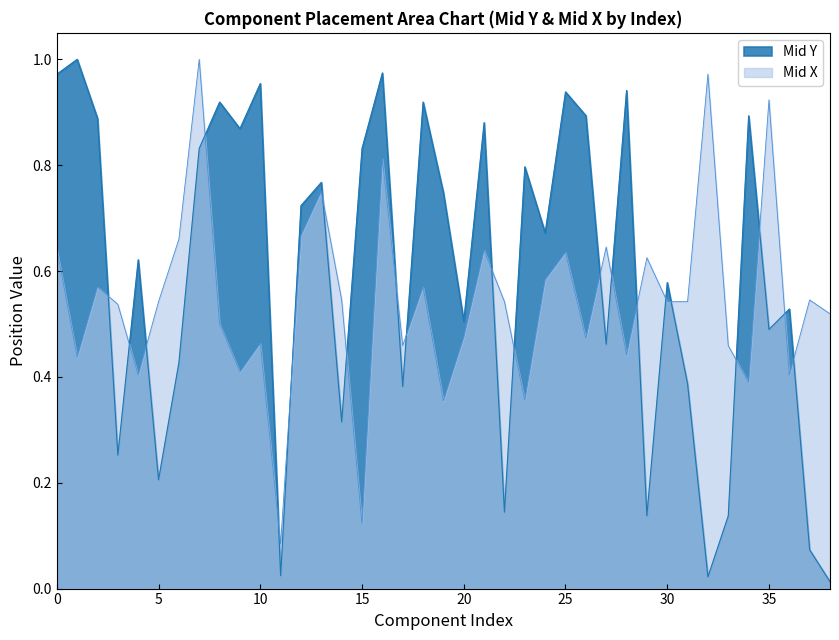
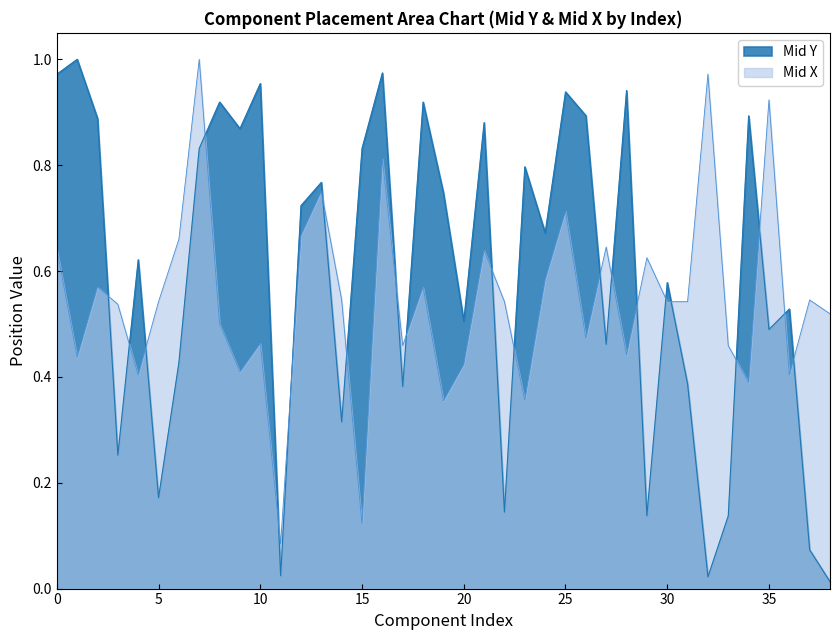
  {
    "Mid Y": {
      "0": 0.97,
-     "5": 0.21,
+     "5": 0.17,
      "10": 0.95,
      "15": 0.83,
      "20": 0.51,
      "25": 0.94,
      "30": 0.58,
      "35": 0.49
    },
    "Mid X": {
      "0": 0.64,
      "5": 0.54,
      "10": 0.46,
      "15": 0.12,
-     "20": 0.47,
-     "25": 0.64,
+     "20": 0.42,
+     "25": 0.71,
      "30": 0.54,
      "35": 0.92
    }
  }
